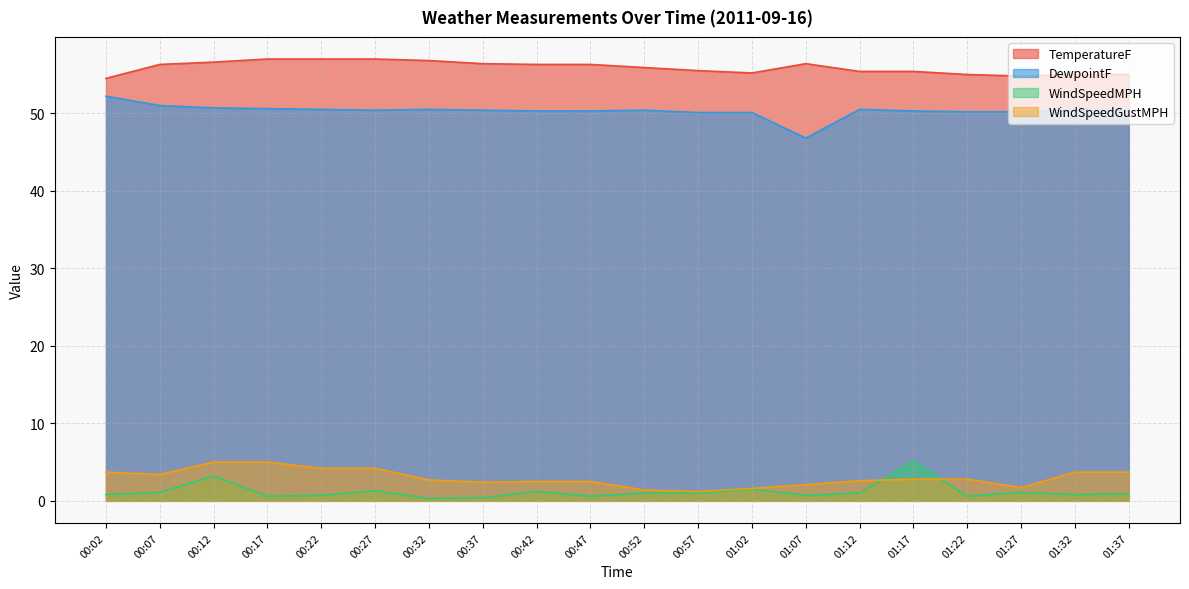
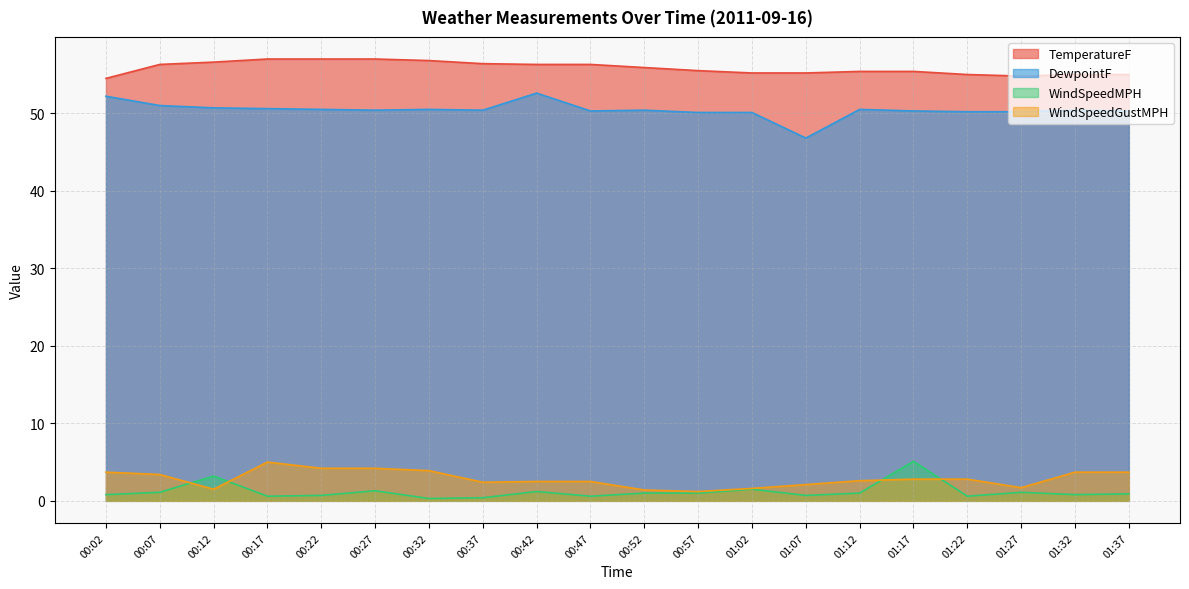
  {
    "TemperatureF": {
      "00:02": 55,
      "00:07": 56,
      "00:12": 57,
      "00:17": 57,
      "00:22": 57,
      "00:27": 57,
      "00:32": 57,
      "00:37": 56,
      "00:42": 56,
      "00:47": 56,
      "00:52": 56,
      "00:57": 56,
      "01:02": 55,
-     "01:07": 56,
+     "01:07": 55,
      "01:12": 55,
      "01:17": 55,
      "01:22": 55
    },
    "DewpointF": {
      "00:02": 52,
      "00:07": 51,
      "00:12": 51,
      "00:17": 51,
      "00:22": 51,
      "00:27": 50,
      "00:32": 51,
      "00:37": 50,
-     "00:42": 50,
+     "00:42": 53,
      "00:47": 50,
      "00:52": 50,
      "00:57": 50,
      "01:02": 50,
      "01:07": 47,
      "01:12": 51,
      "01:17": 50,
      "01:22": 50
    },
    "WindSpeedMPH": {
      "00:02": 1,
      "00:07": 1,
      "00:12": 3,
      "00:17": 1,
      "00:22": 1,
      "00:27": 1,
      "00:32": 0,
      "00:37": 0,
      "00:42": 1,
      "00:47": 1,
      "00:52": 1,
      "01:07": 1,
      "01:12": 1,
      "01:17": 5,
      "01:22": 1,
      "01:27": 1,
      "01:32": 1,
      "01:37": 1
    },
    "WindSpeedGustMPH": {
      "00:02": 4,
      "00:07": 3,
-     "00:12": 5,
+     "00:12": 2,
      "00:17": 5,
      "00:22": 4,
      "00:27": 4,
-     "00:32": 3,
+     "00:32": 4,
      "00:37": 2,
      "00:42": 3,
      "00:47": 3,
      "00:52": 1,
      "01:07": 2,
      "01:12": 3,
      "01:17": 3,
      "01:22": 3,
      "01:27": 2,
      "01:32": 4,
      "01:37": 4
    }
  }
